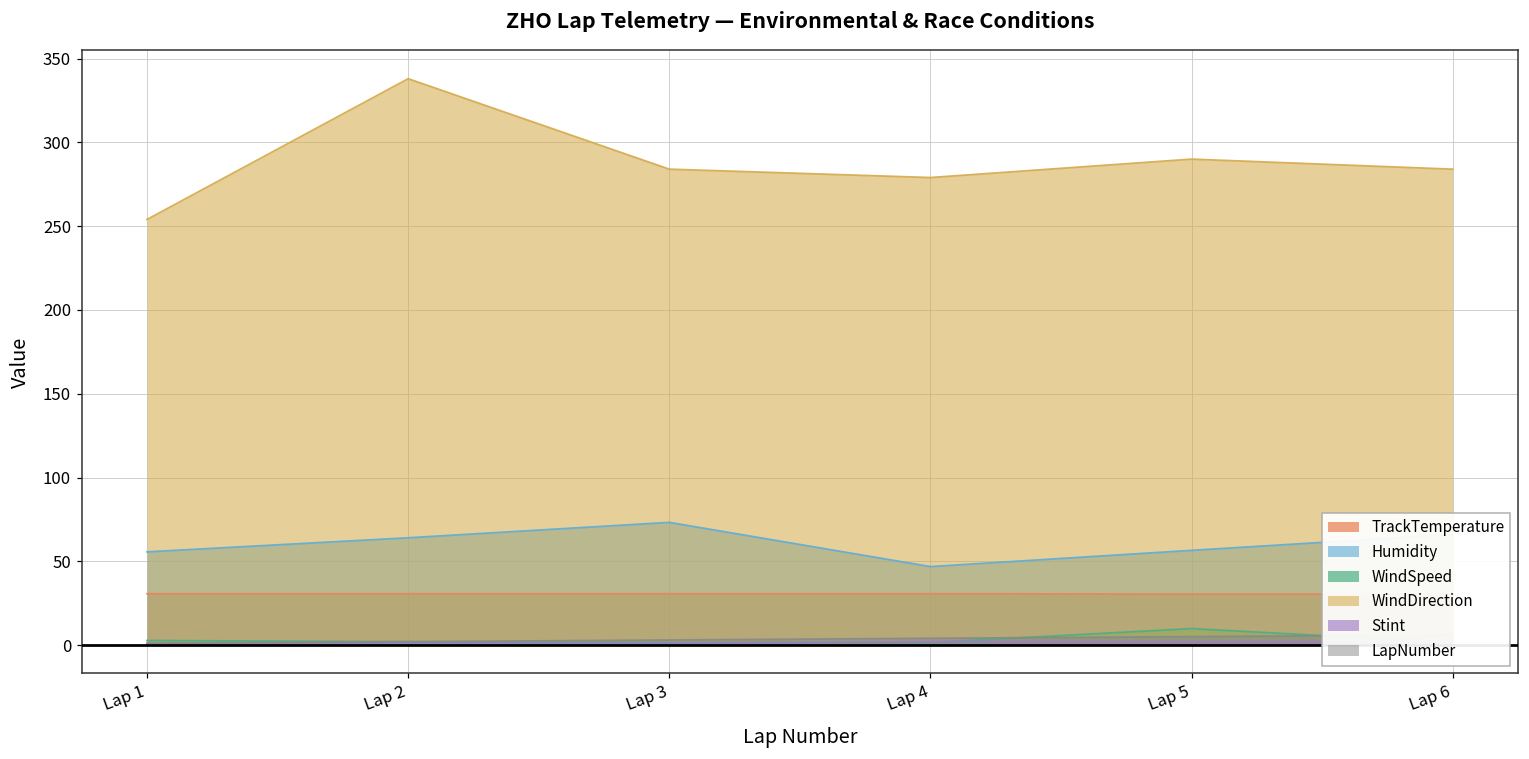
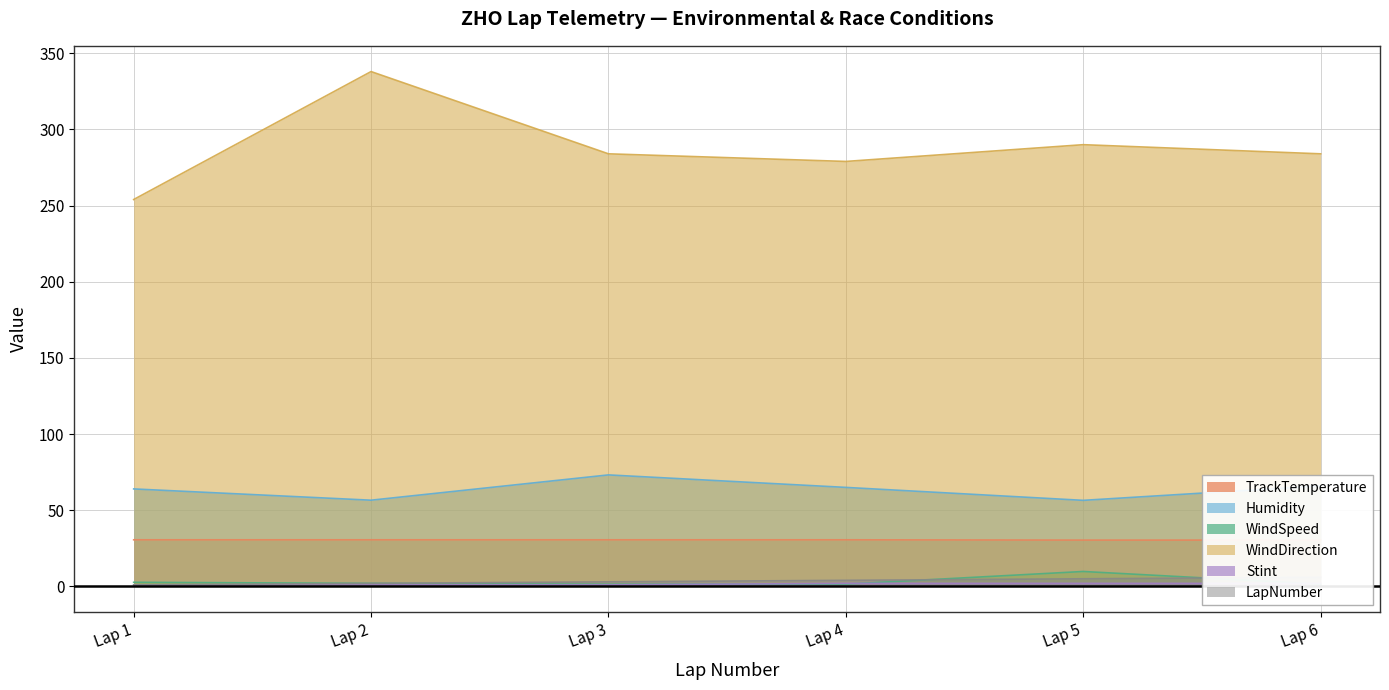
  {
    "Humidity": {
-     "Lap 1": 56,
-     "Lap 2": 64,
+     "Lap 1": 64,
+     "Lap 2": 57,
      "Lap 3": 73,
-     "Lap 4": 47,
+     "Lap 4": 65,
      "Lap 5": 57
    },
    "WindSpeed": {
      "Lap 1": 3,
      "Lap 5": 10
    }
  }
